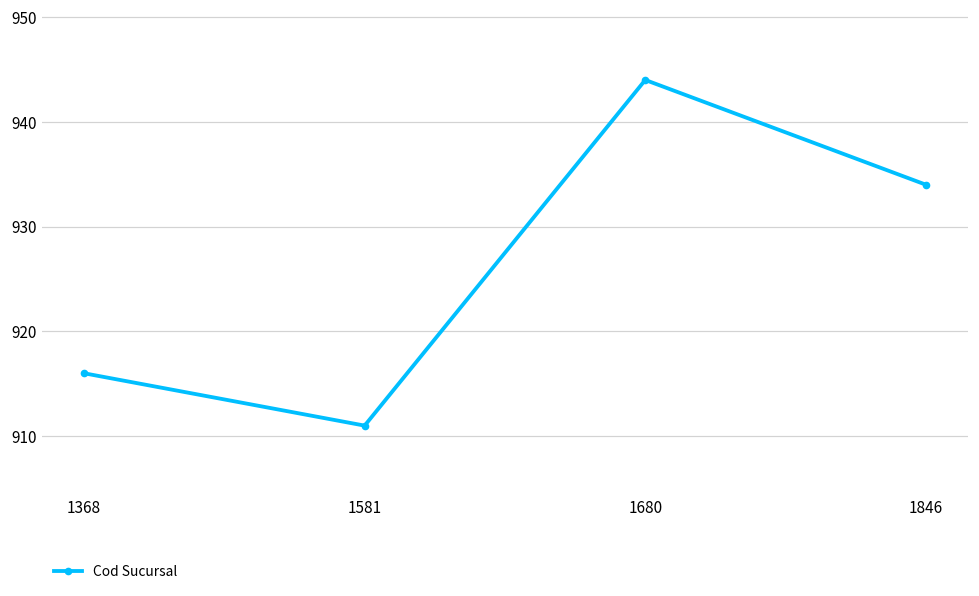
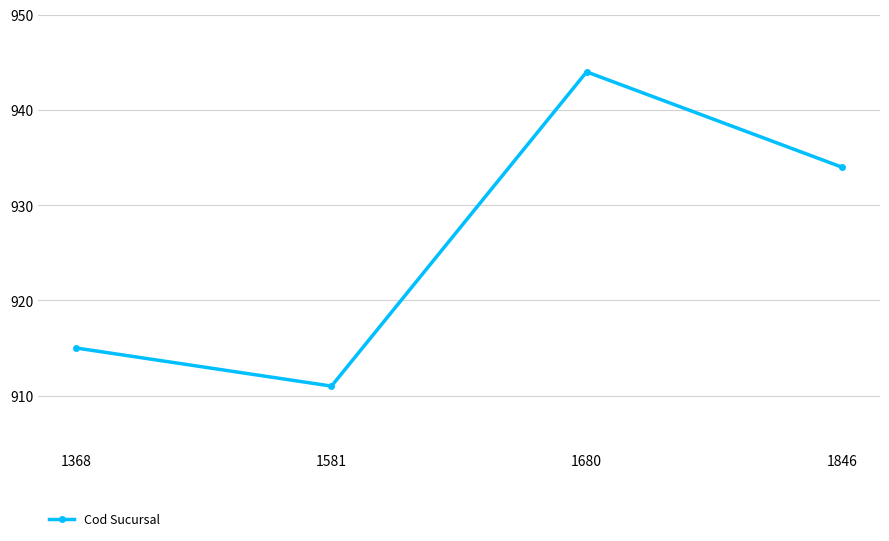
  {
-   "1368": 916,
+   "1368": 915,
    "1581": 911,
    "1680": 944,
    "1846": 934
  }
